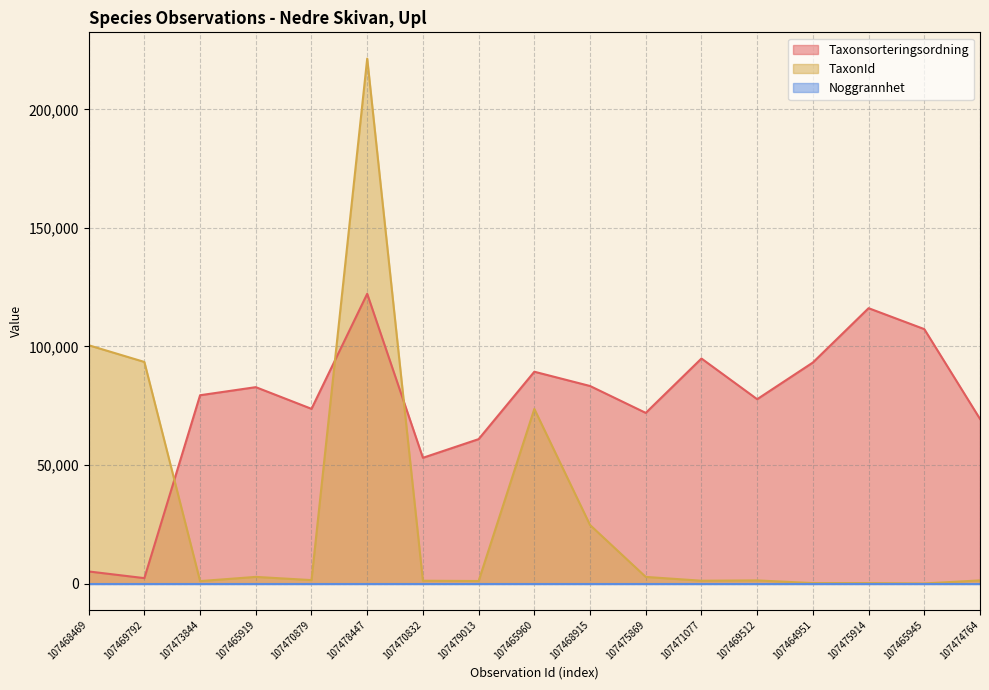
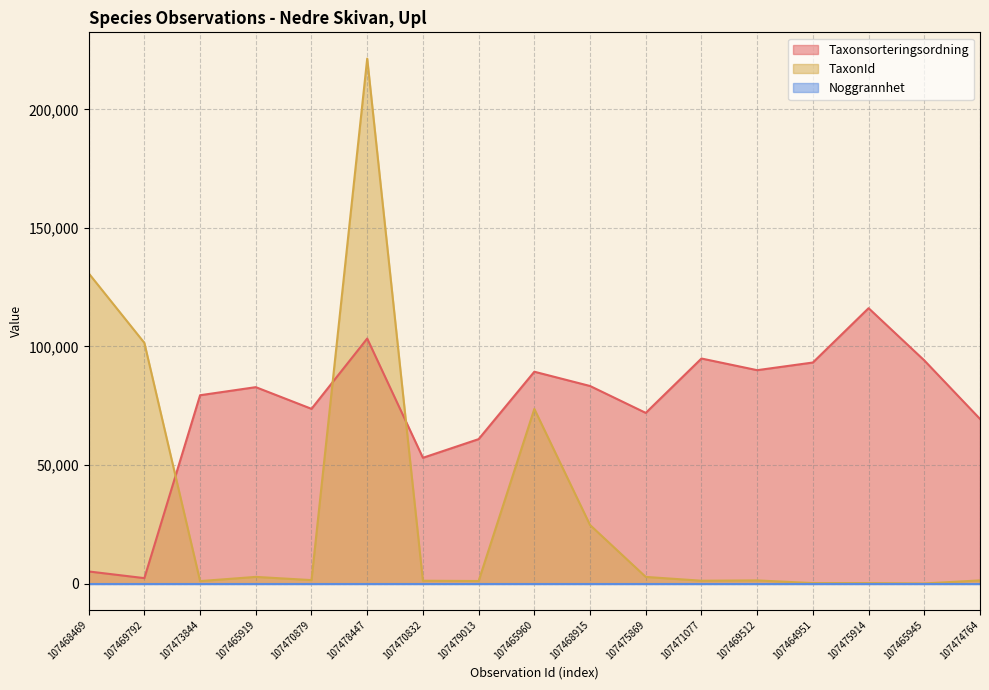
  {
    "Taxonsorteringsordning": {
      "107468469": "5,000",
      "107469792": "2,000",
      "107473844": "79,000",
      "107465919": "83,000",
      "107470879": "74,000",
-     "107478447": "122,000",
+     "107478447": "103,000",
      "107470832": "53,000",
      "107479013": "61,000",
      "107465960": "89,000",
      "107468915": "83,000",
      "107475869": "72,000",
      "107471077": "95,000",
-     "107469512": "78,000",
+     "107469512": "90,000",
      "107464951": "93,000",
      "107475914": "116,000",
-     "107465945": "107,000",
+     "107465945": "94,000",
      "107474764": "69,000"
    },
    "TaxonId": {
-     "107468469": "101,000",
-     "107469792": "93,000",
+     "107468469": "131,000",
+     "107469792": "102,000",
      "107465919": "3,000",
      "107470879": "1,000",
      "107478447": "221,000",
      "107470832": "1,000",
      "107465960": "74,000",
      "107468915": "25,000",
      "107475869": "3,000",
      "107471077": "1,000",
      "107469512": "1,000",
      "107474764": "1,000"
    },
    "Noggrannhet": {
      "107468469": "0",
      "107469792": "0",
      "107465919": "0",
      "107470879": "0",
      "107478447": "0",
      "107470832": "0",
      "107465960": "0",
      "107468915": "0",
      "107475869": "0",
      "107471077": "0",
      "107469512": "0",
      "107474764": "0"
    }
  }
